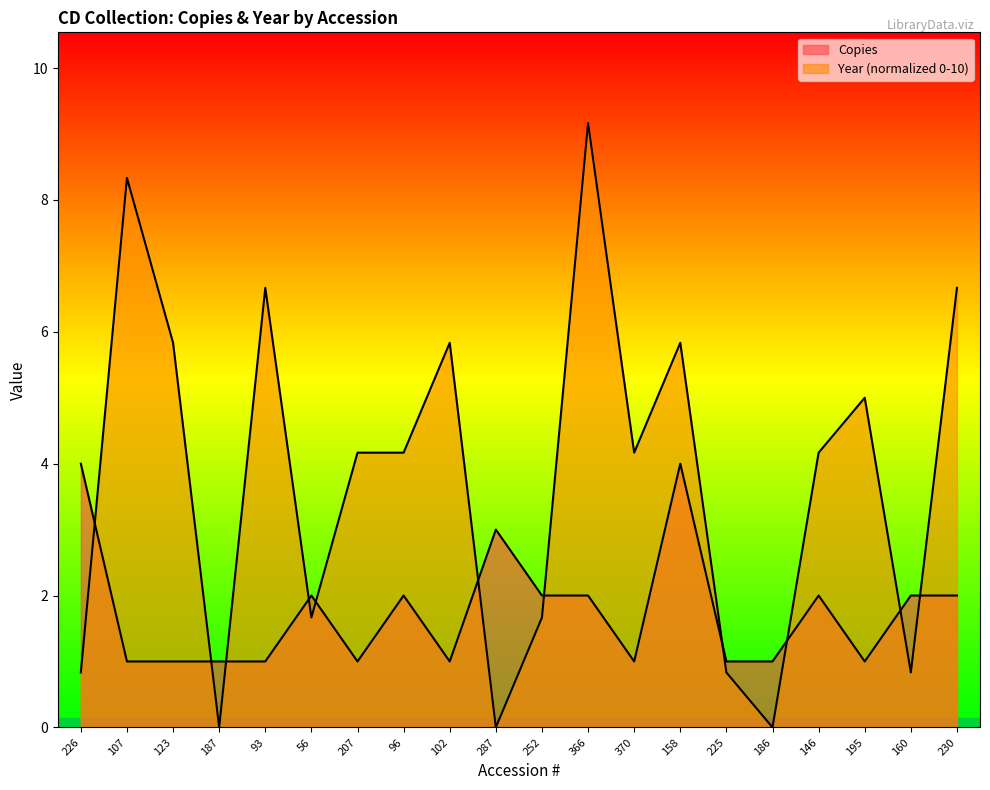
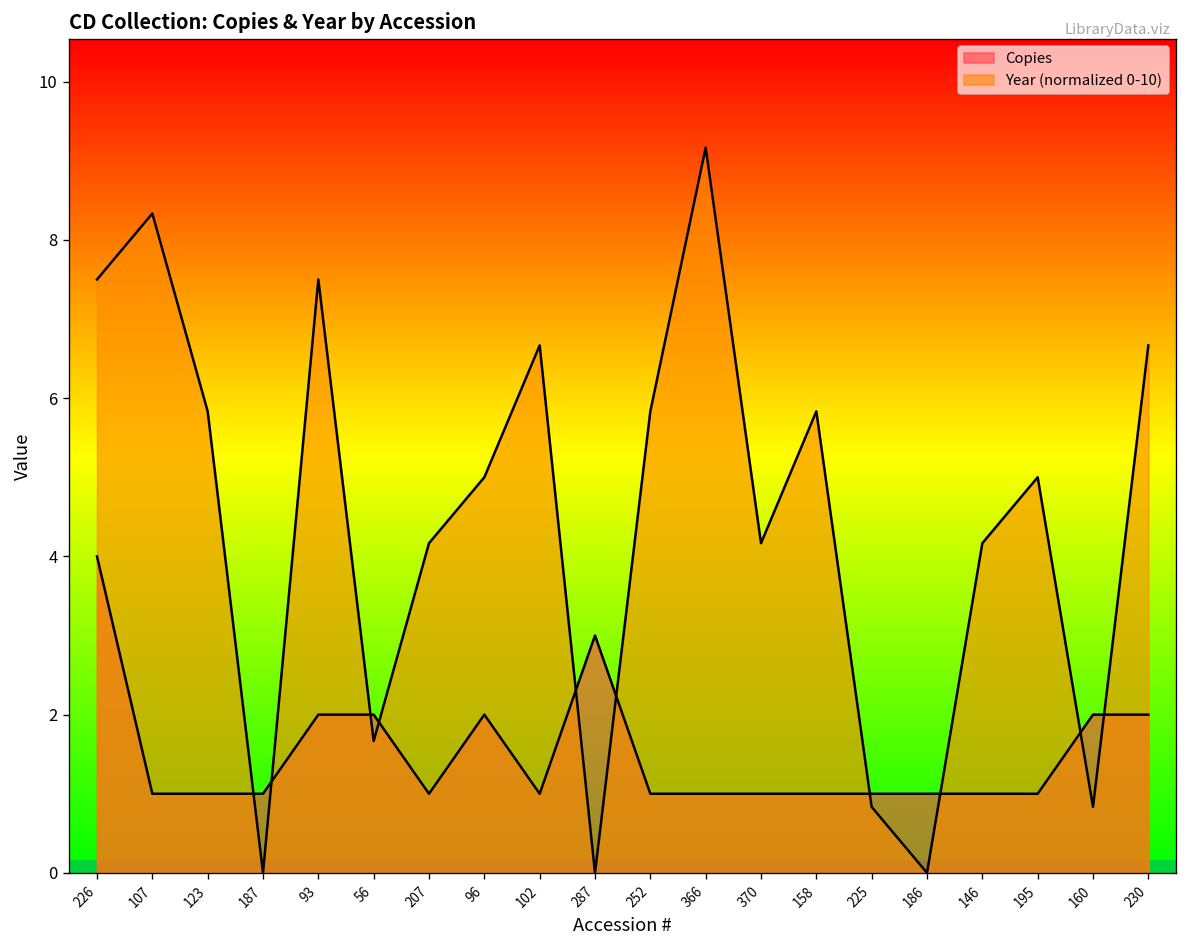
  {
    "Copies": {
      "226": 4,
      "107": 1,
      "123": 1,
      "187": 1,
-     "93": 1,
+     "93": 2,
      "56": 2,
      "207": 1,
      "96": 2,
      "102": 1,
      "287": 3,
-     "252": 2,
-     "366": 2,
+     "252": 1,
+     "366": 1,
      "370": 1,
-     "158": 4,
+     "158": 1,
      "225": 1,
      "186": 1,
-     "146": 2,
+     "146": 1,
      "195": 1,
      "160": 2,
      "230": 2
    },
    "Year (normalized 0-10)": {
-     "226": 0.8,
+     "226": 7.5,
      "107": 8.3,
      "123": 5.8,
-     "93": 6.7,
+     "93": 7.5,
      "56": 1.7,
      "207": 4.2,
-     "96": 4.2,
-     "102": 5.8,
-     "252": 1.7,
+     "96": 5.0,
+     "102": 6.7,
+     "252": 5.8,
      "366": 9.2,
      "370": 4.2,
      "158": 5.8,
      "225": 0.8,
      "146": 4.2,
      "195": 5.0,
      "160": 0.8,
      "230": 6.7
    }
  }
